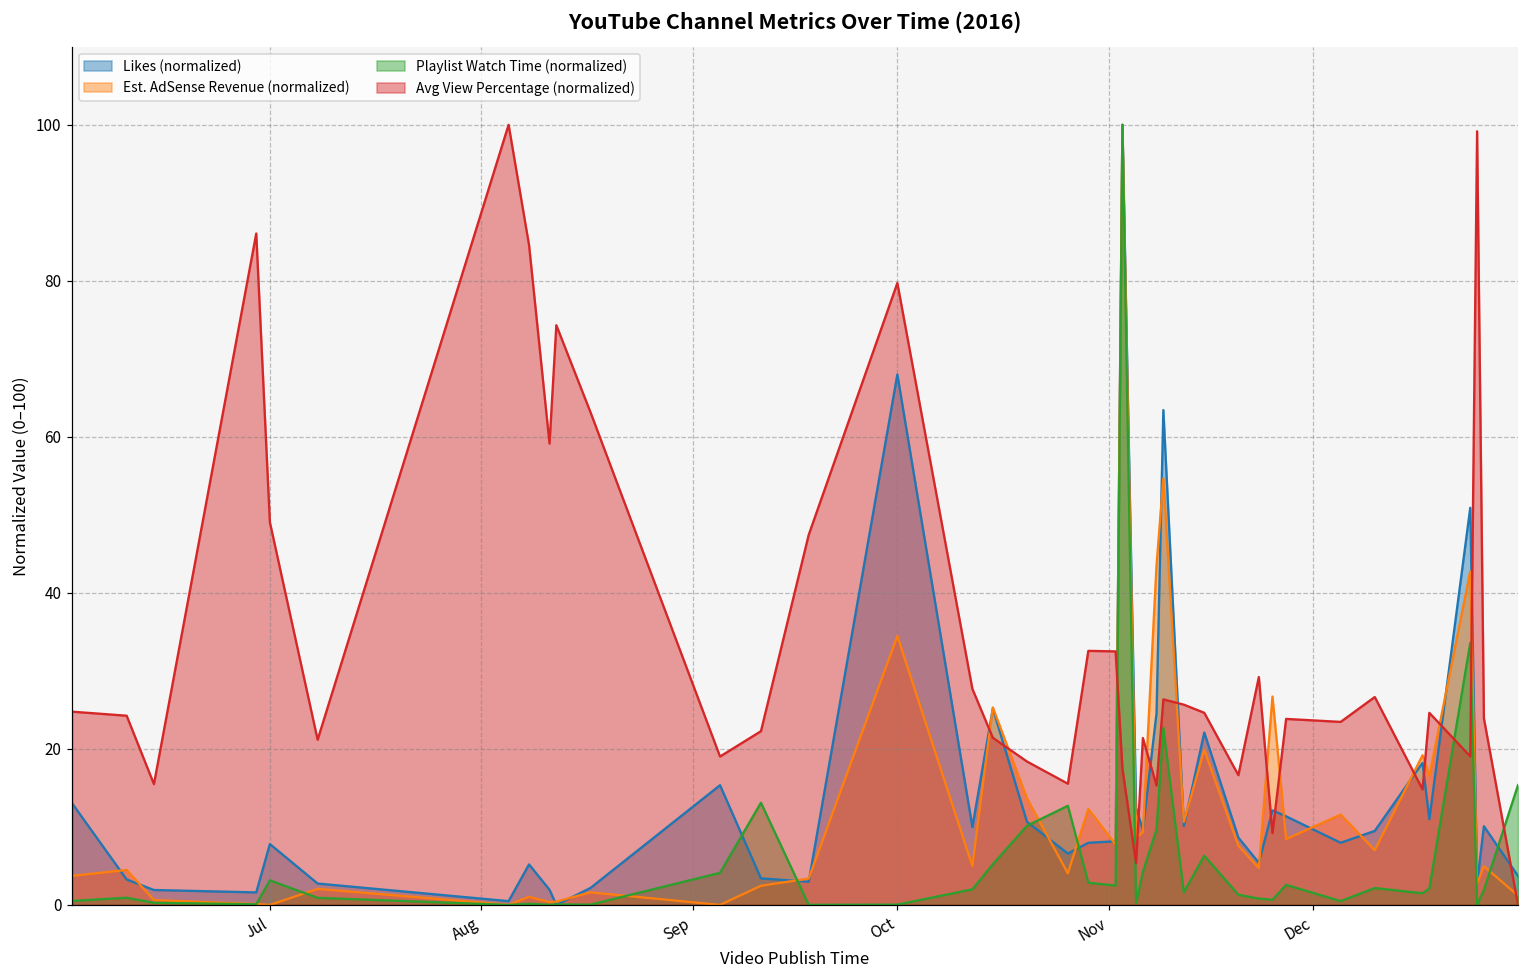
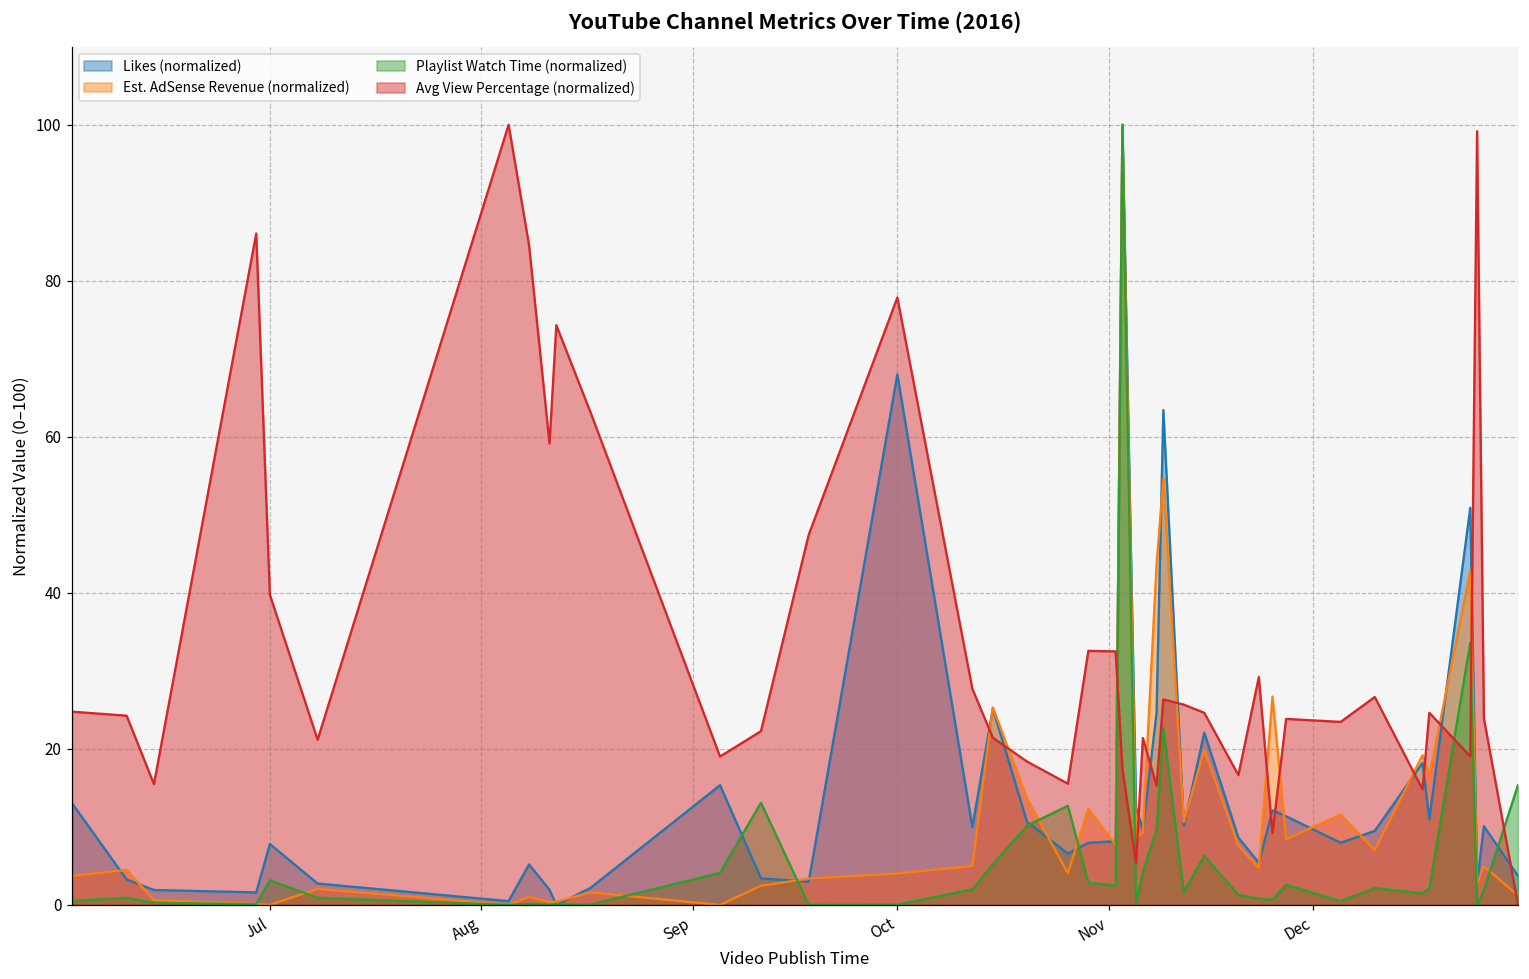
  {
    "Likes (normalized)": {
      "Jul": 8,
      "Oct": 68
    },
    "Est. AdSense Revenue (normalized)": {
      "Jul": 0,
-     "Oct": 34
+     "Oct": 4
    },
    "Playlist Watch Time (normalized)": {
      "Jul": 3,
      "Oct": 0
    },
    "Avg View Percentage (normalized)": {
-     "Jul": 49,
-     "Oct": 80
+     "Jul": 40,
+     "Oct": 78
    }
  }
